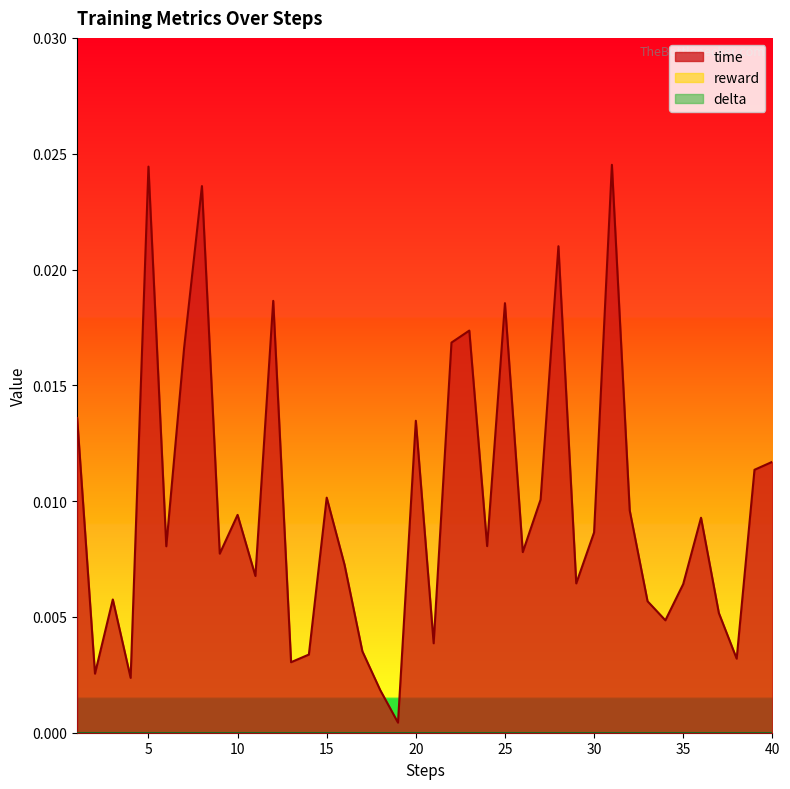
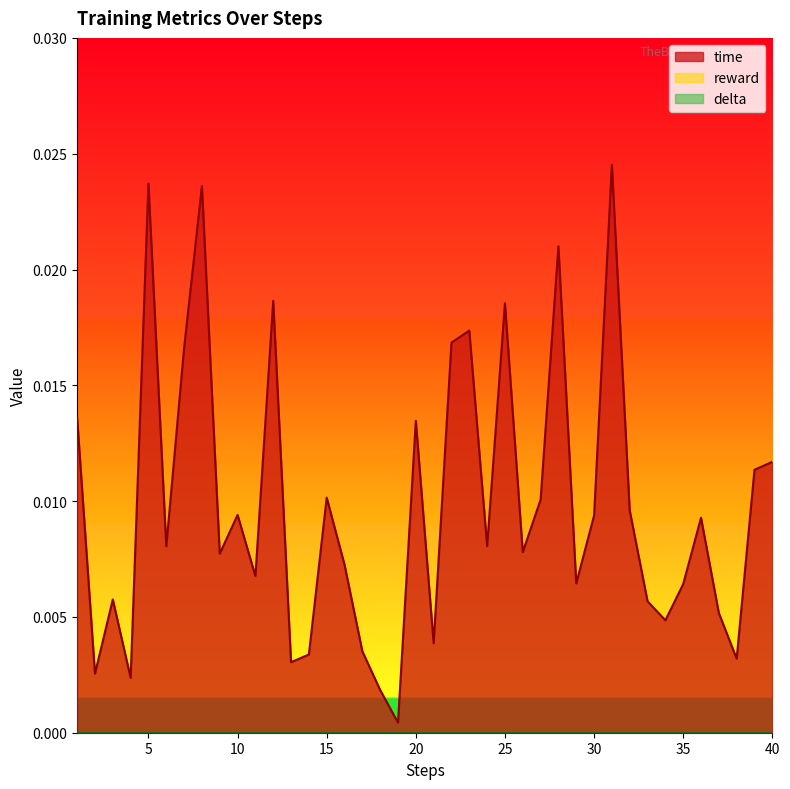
  {
    "time": {
-     "5": 0.0244,
+     "5": 0.0237,
      "10": 0.0094,
      "15": 0.0102,
      "20": 0.0135,
      "25": 0.0185,
-     "30": 0.0086,
+     "30": 0.0094,
      "35": 0.0064,
      "40": 0.0117
    },
    "delta": {
      "5": 0.0000,
      "10": 0.0000,
      "15": 0.0000,
      "20": 0.0000,
      "25": 0.0000,
      "30": 0.0000,
      "35": 0.0000,
      "40": 0.0000
    }
  }
